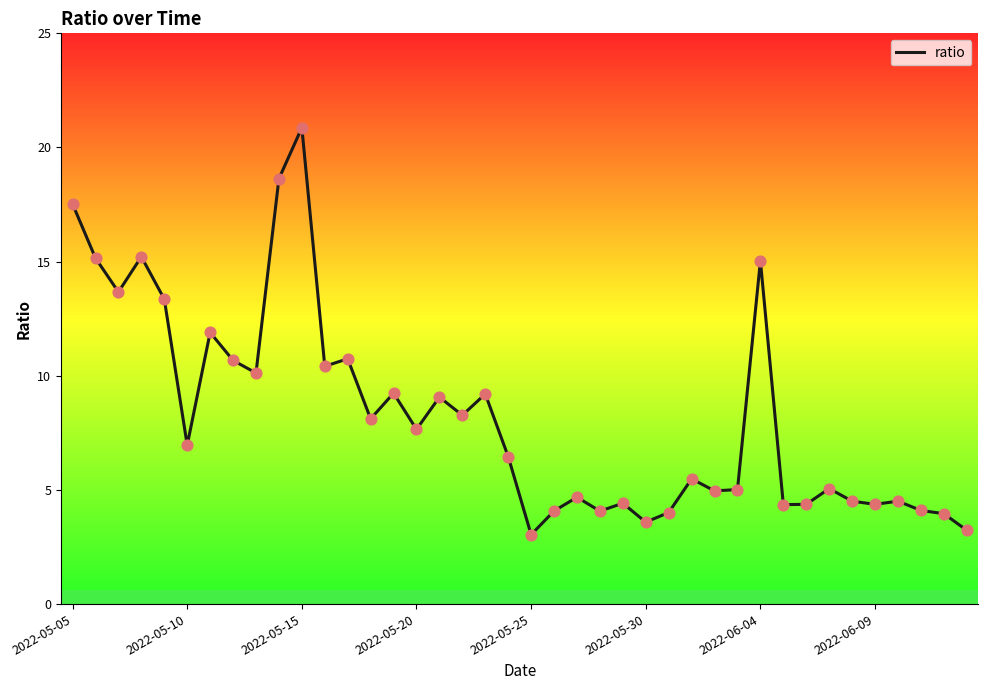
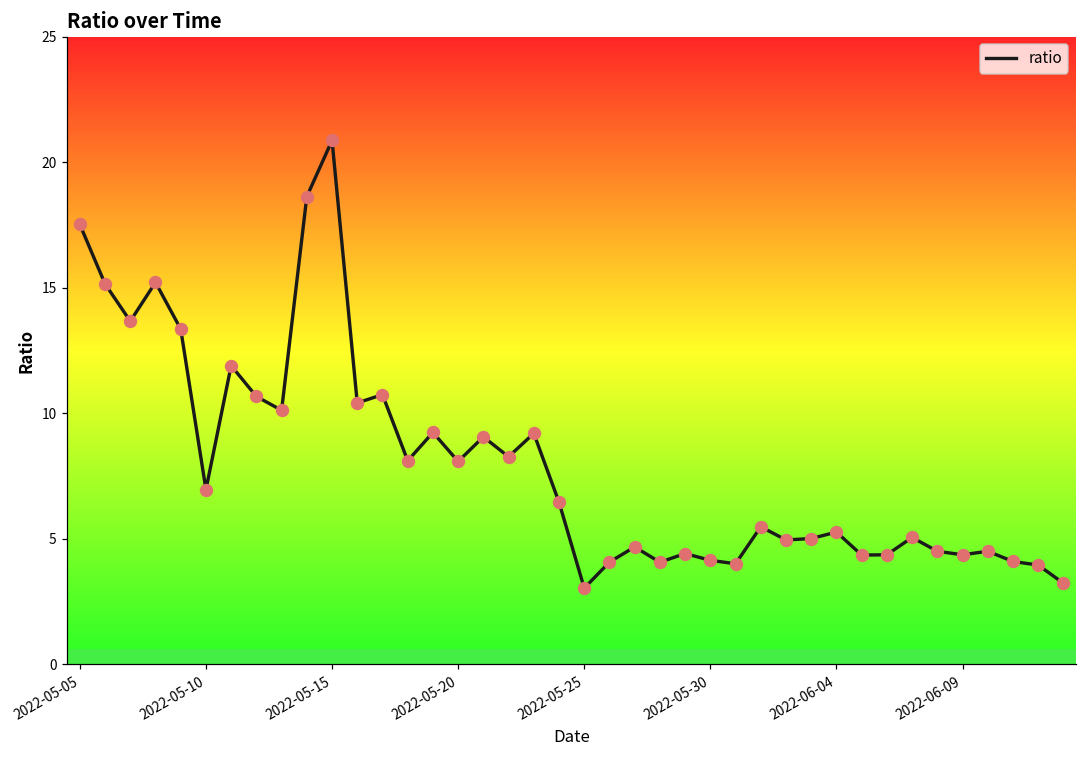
  {
    "2022-05-05": 17.5,
    "2022-05-10": 7.0,
    "2022-05-15": 20.9,
-   "2022-05-20": 7.7,
+   "2022-05-20": 8.1,
    "2022-05-25": 3.0,
-   "2022-05-30": 3.6,
-   "2022-06-04": 15.0,
+   "2022-05-30": 4.1,
+   "2022-06-04": 5.3,
    "2022-06-09": 4.4
  }
